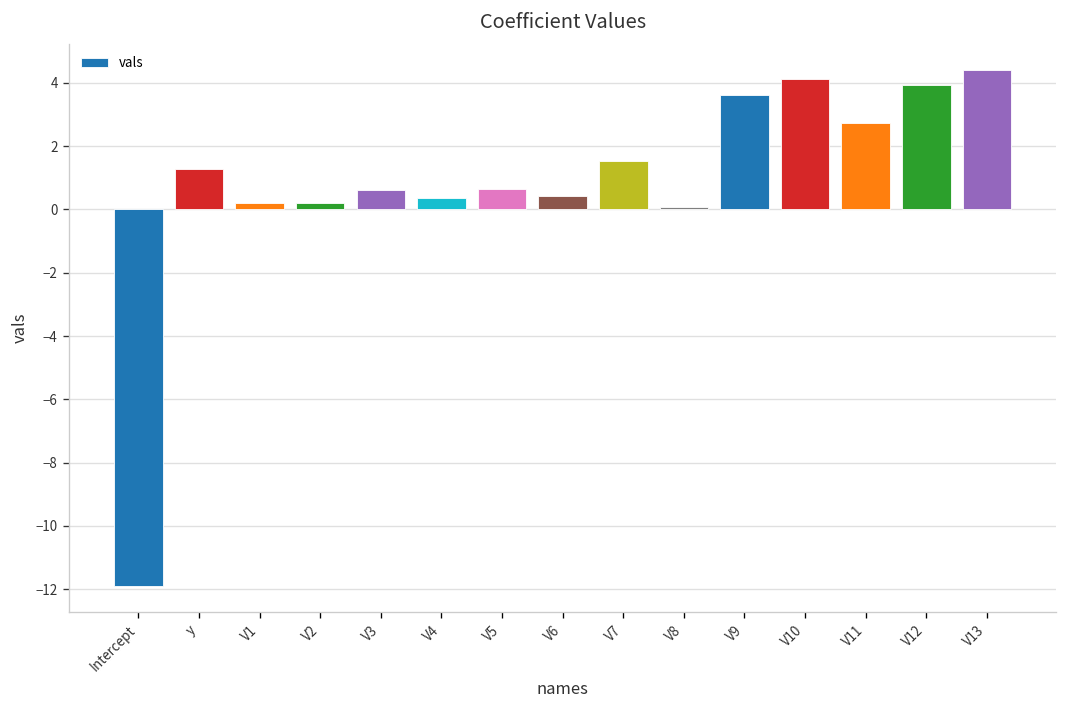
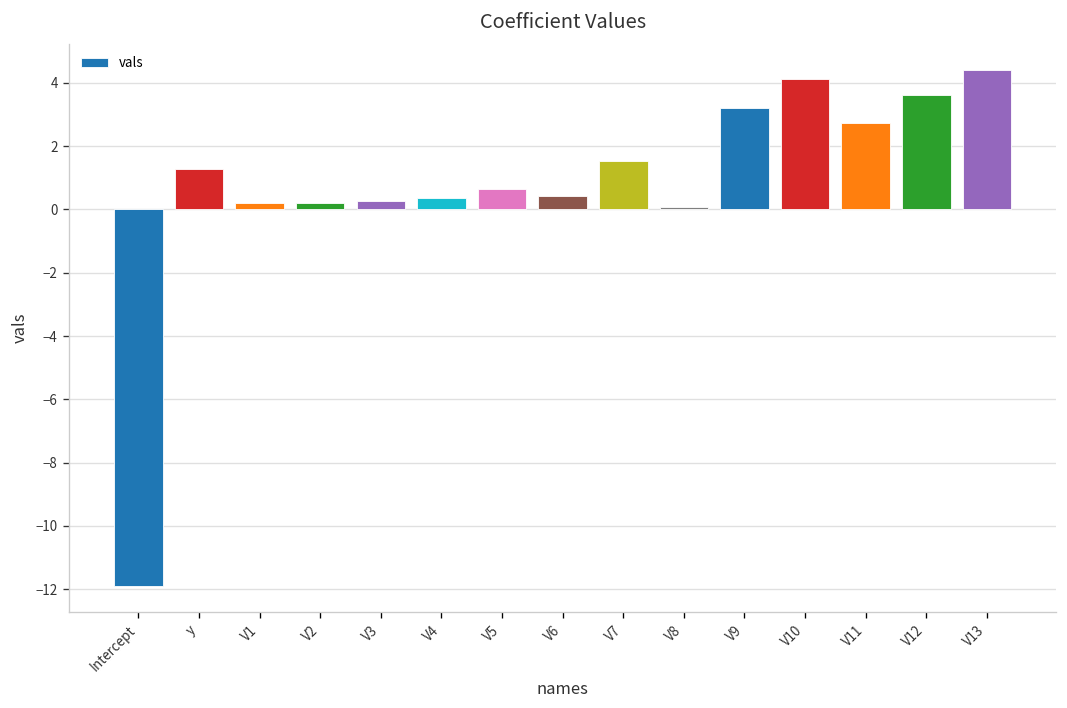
  {
    "Intercept": -11.9,
    "y": 1.3,
    "V1": 0.2,
    "V2": 0.2,
-   "V3": 0.6,
+   "V3": 0.3,
    "V4": 0.4,
    "V5": 0.7,
    "V6": 0.4,
    "V7": 1.5,
-   "V9": 3.6,
+   "V9": 3.2,
    "V10": 4.1,
    "V11": 2.7,
-   "V12": 3.9,
+   "V12": 3.6,
    "V13": 4.4
  }
